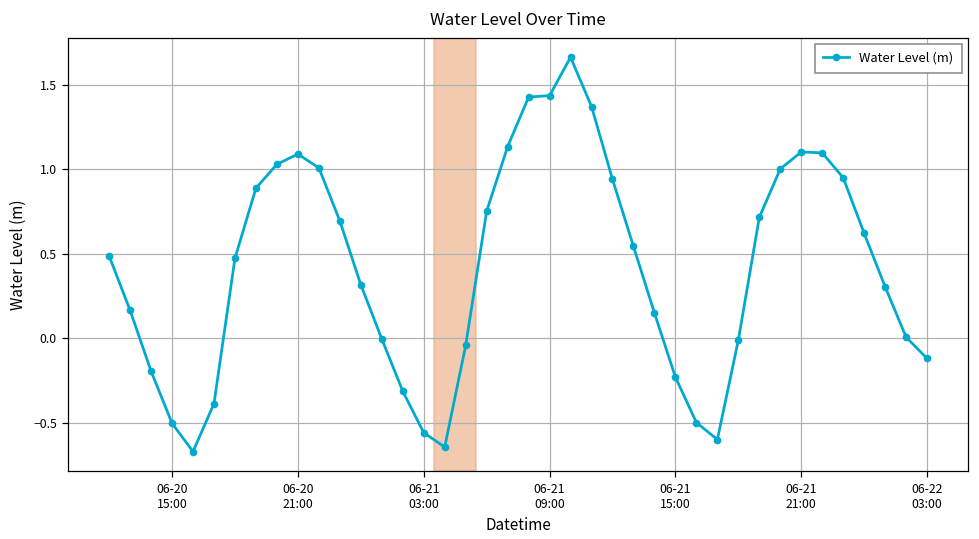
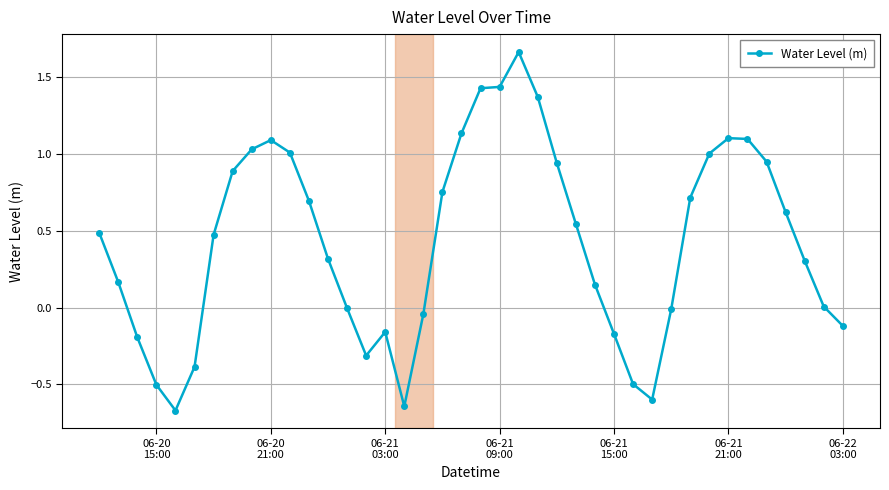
  {
    "06-20 15:00": -0.50,
    "06-20 21:00": 1.09,
-   "06-21 03:00": -0.56,
+   "06-21 03:00": -0.16,
    "06-21 09:00": 1.44,
-   "06-21 15:00": -0.23,
+   "06-21 15:00": -0.17,
    "06-21 21:00": 1.10,
    "06-22 03:00": -0.12
  }
